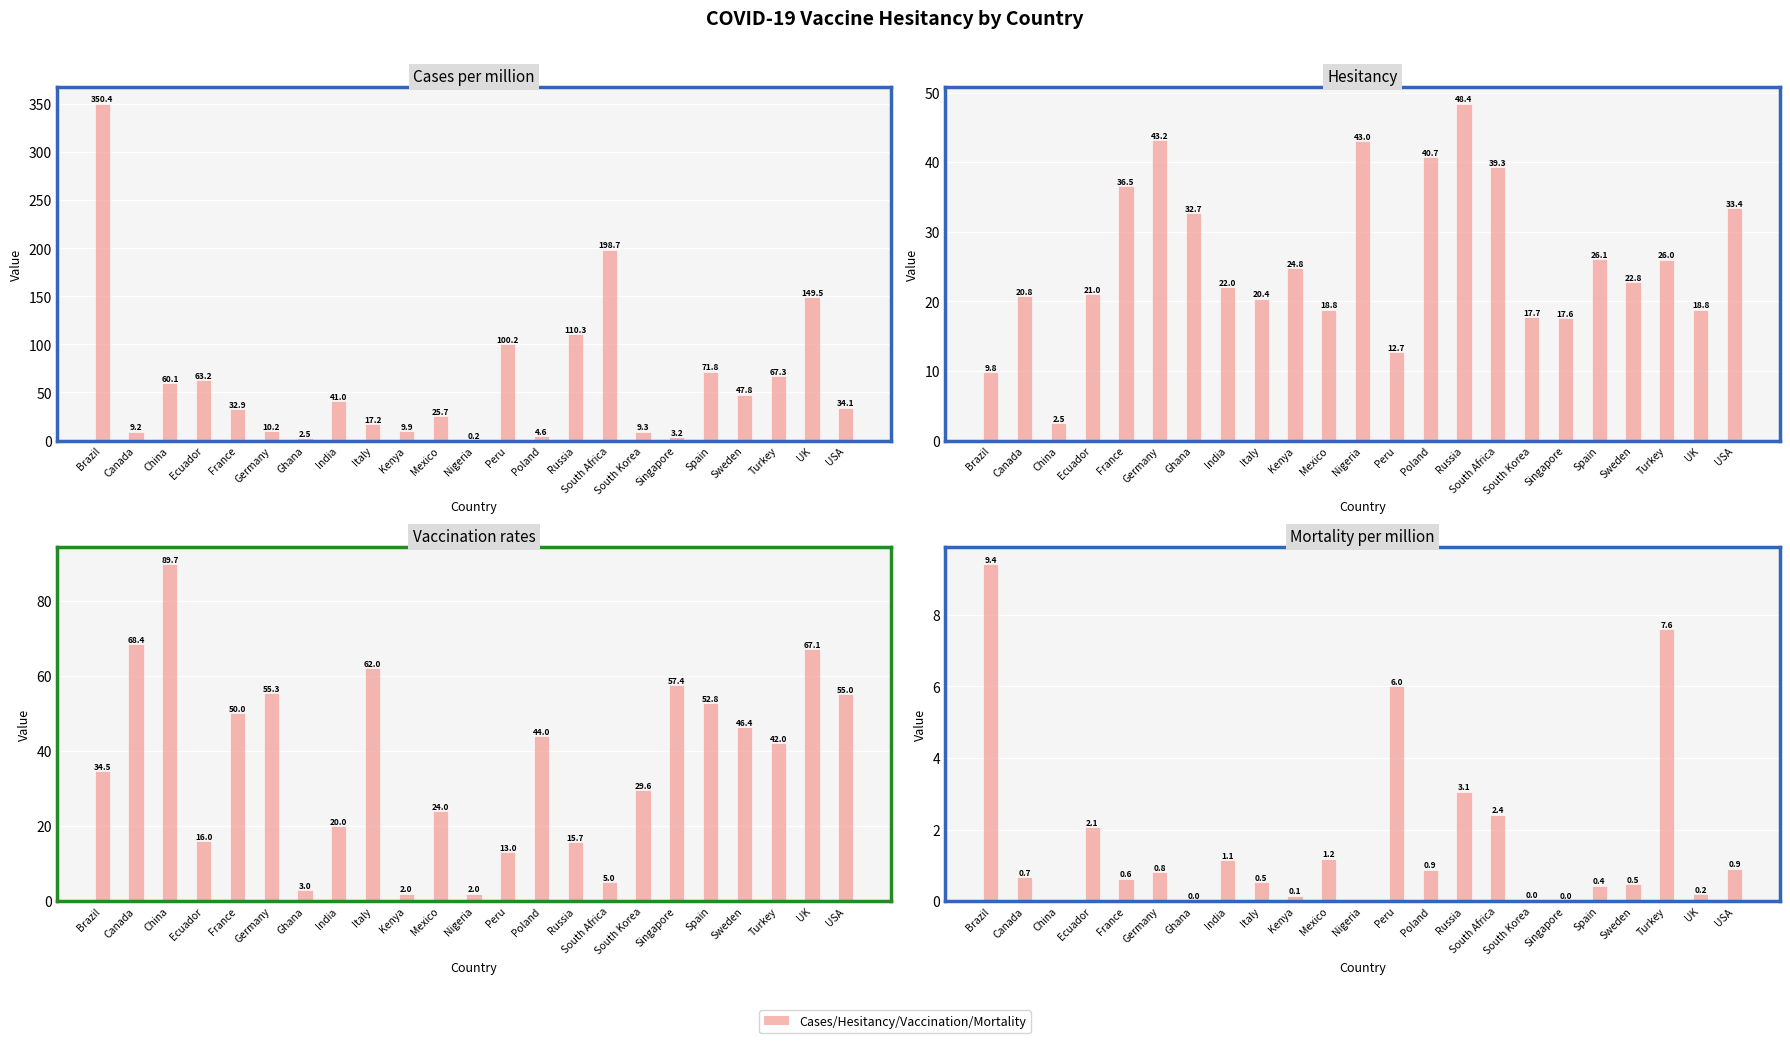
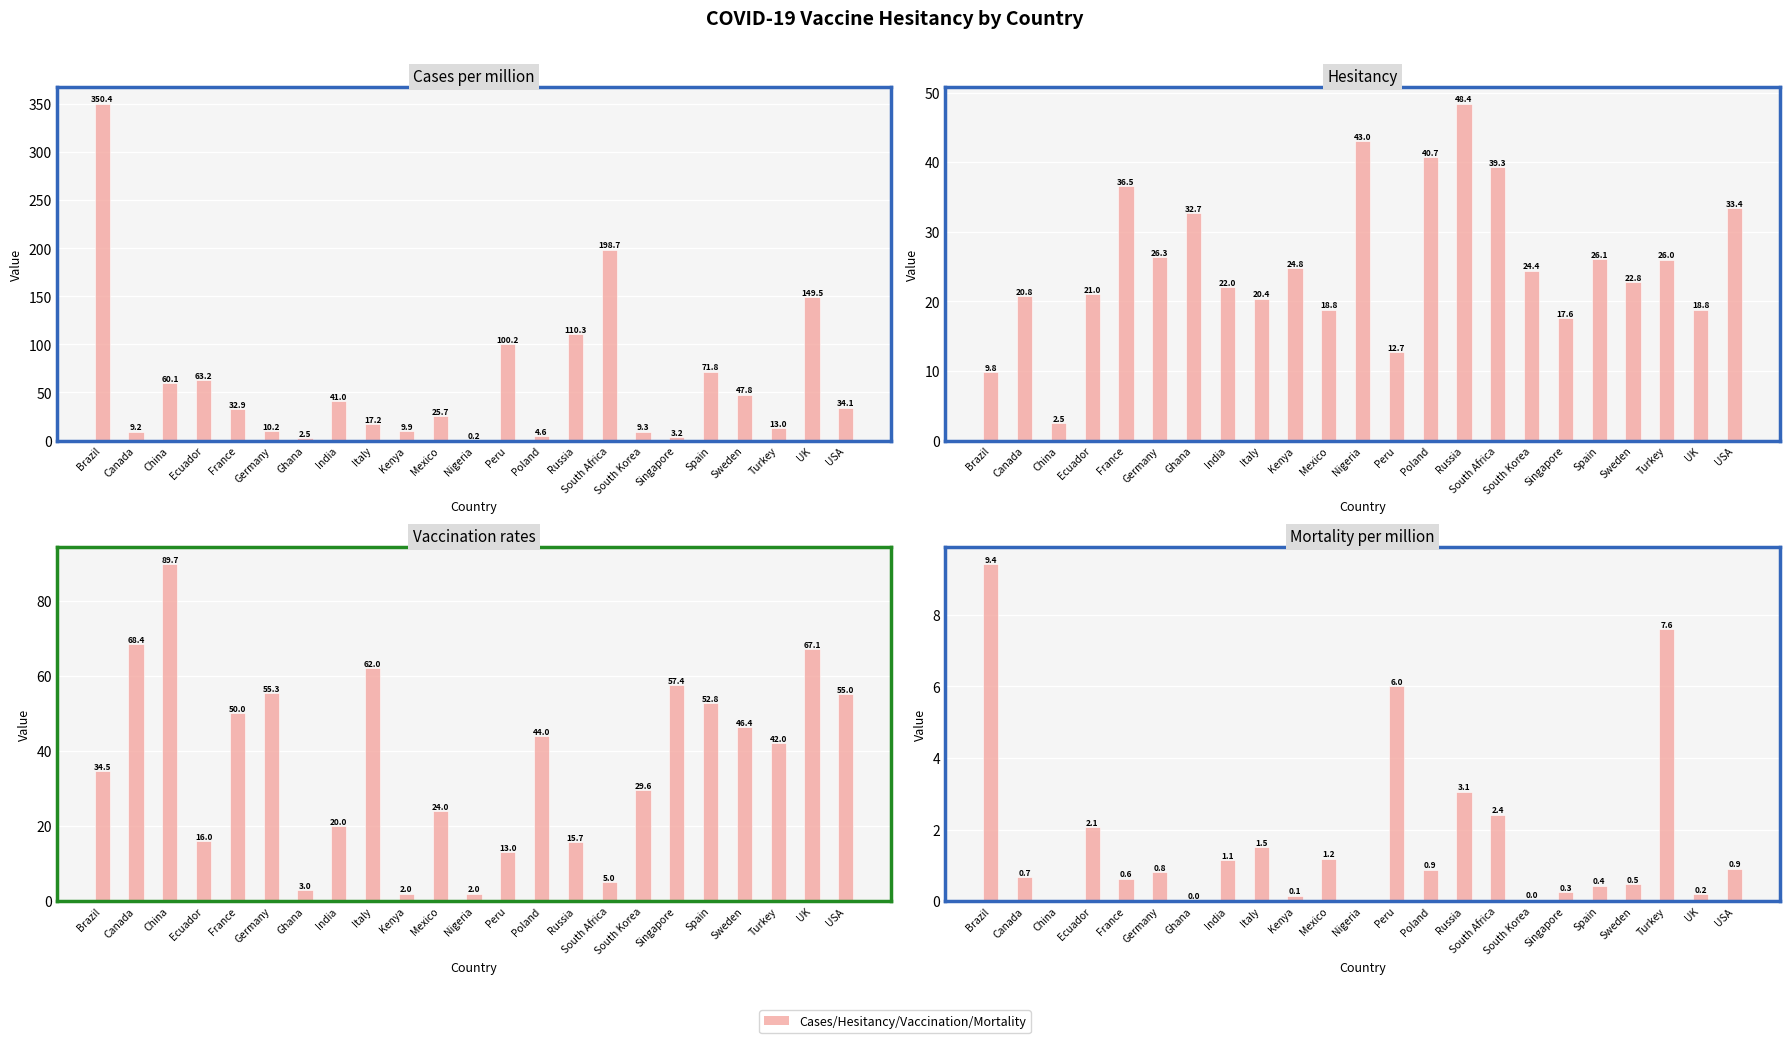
  {
    "Cases per million": {
      "Brazil": 350.4,
      "Canada": 9.2,
      "China": 60.1,
      "Ecuador": 63.2,
      "France": 32.9,
      "Germany": 10.2,
      "Ghana": 2.5,
      "India": 41.0,
      "Italy": 17.2,
      "Kenya": 9.9,
      "Mexico": 25.7,
      "Nigeria": 0.2,
      "Peru": 100.2,
      "Poland": 4.6,
      "Russia": 110.3,
      "South Africa": 198.7,
      "South Korea": 9.3,
      "Singapore": 3.2,
      "Spain": 71.8,
      "Sweden": 47.8,
-     "Turkey": 67.3,
+     "Turkey": 13.0,
      "UK": 149.5,
      "USA": 34.1
    },
    "Hesitancy": {
      "Brazil": 9.8,
      "Canada": 20.8,
      "China": 2.5,
      "Ecuador": 21.0,
      "France": 36.5,
-     "Germany": 43.2,
+     "Germany": 26.3,
      "Ghana": 32.7,
      "India": 22.0,
      "Italy": 20.4,
      "Kenya": 24.8,
      "Mexico": 18.8,
      "Nigeria": 43.0,
      "Peru": 12.7,
      "Poland": 40.7,
      "Russia": 48.4,
      "South Africa": 39.3,
-     "South Korea": 17.7,
+     "South Korea": 24.4,
      "Singapore": 17.6,
      "Spain": 26.1,
      "Sweden": 22.8,
      "Turkey": 26.0,
      "UK": 18.8,
      "USA": 33.4
    },
    "Vaccination rates": {
      "Brazil": 34.5,
      "Canada": 68.4,
      "China": 89.7,
      "Ecuador": 16.0,
      "France": 50.0,
      "Germany": 55.3,
      "Ghana": 3.0,
      "India": 20.0,
      "Italy": 62.0,
      "Kenya": 2.0,
      "Mexico": 24.0,
      "Nigeria": 2.0,
      "Peru": 13.0,
      "Poland": 44.0,
      "Russia": 15.7,
      "South Africa": 5.0,
      "South Korea": 29.6,
      "Singapore": 57.4,
      "Spain": 52.8,
      "Sweden": 46.4,
      "Turkey": 42.0,
      "UK": 67.1,
      "USA": 55.0
    },
    "Mortality per million": {
      "Brazil": 9.4,
      "Canada": 0.7,
      "Ecuador": 2.1,
      "France": 0.6,
      "Germany": 0.8,
      "Ghana": 0.0,
      "India": 1.1,
-     "Italy": 0.5,
+     "Italy": 1.5,
      "Kenya": 0.1,
      "Mexico": 1.2,
      "Peru": 6.0,
      "Poland": 0.9,
      "Russia": 3.1,
      "South Africa": 2.4,
      "South Korea": 0.0,
-     "Singapore": 0.0,
+     "Singapore": 0.3,
      "Spain": 0.4,
      "Sweden": 0.5,
      "Turkey": 7.6,
      "UK": 0.2,
      "USA": 0.9
    }
  }
